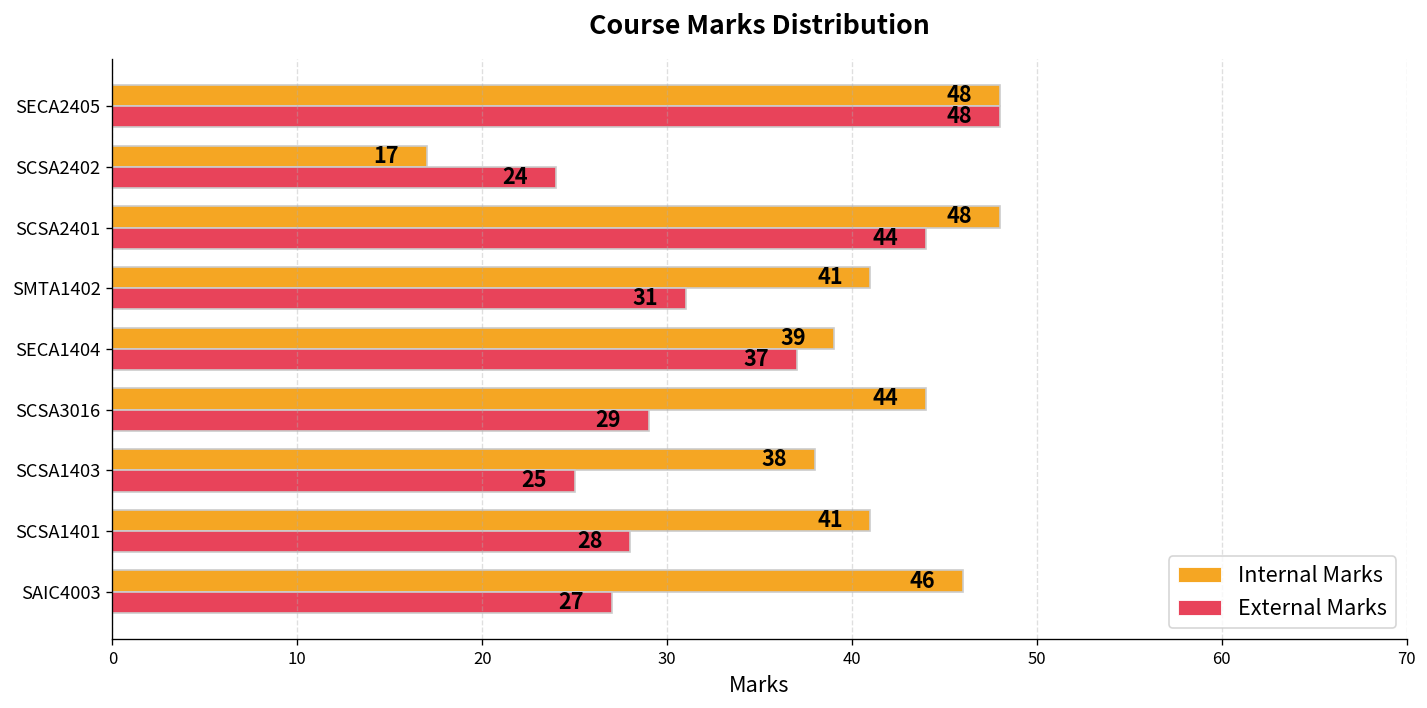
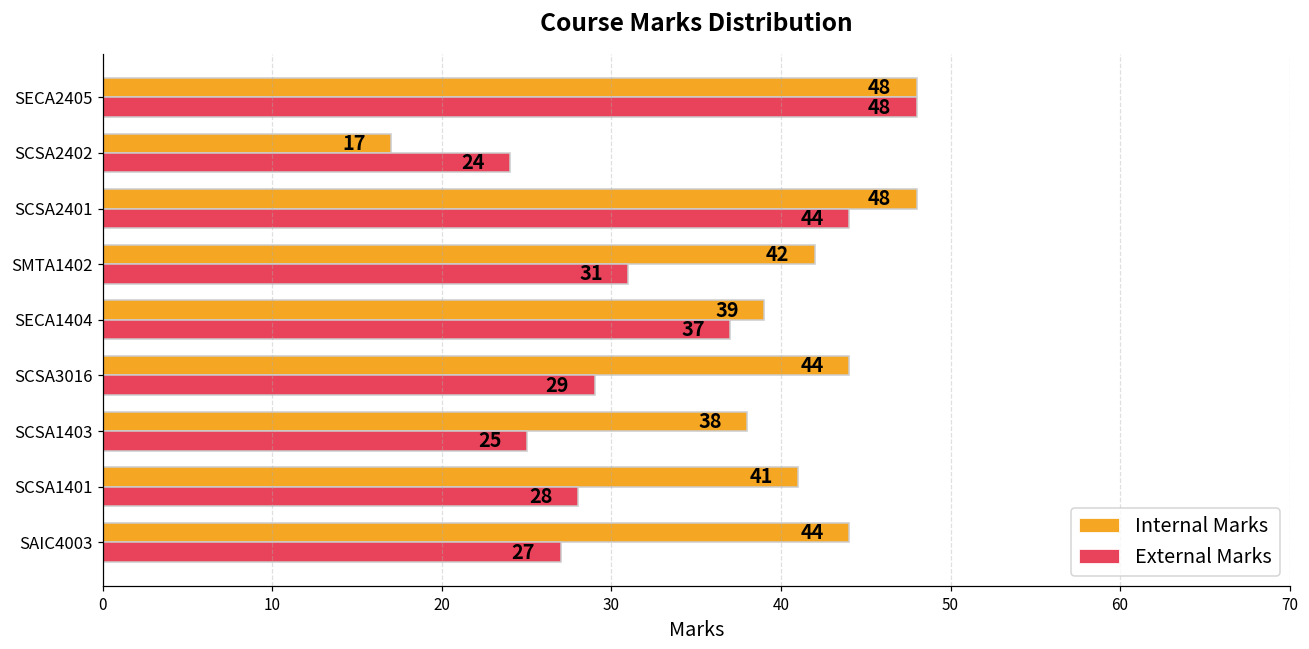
  {
    "Internal Marks": {
      "SECA2405": 48,
      "SCSA2402": 17,
      "SCSA2401": 48,
-     "SMTA1402": 41,
+     "SMTA1402": 42,
      "SECA1404": 39,
      "SCSA3016": 44,
      "SCSA1403": 38,
      "SCSA1401": 41,
-     "SAIC4003": 46
+     "SAIC4003": 44
    },
    "External Marks": {
      "SECA2405": 48,
      "SCSA2402": 24,
      "SCSA2401": 44,
      "SMTA1402": 31,
      "SECA1404": 37,
      "SCSA3016": 29,
      "SCSA1403": 25,
      "SCSA1401": 28,
      "SAIC4003": 27
    }
  }
